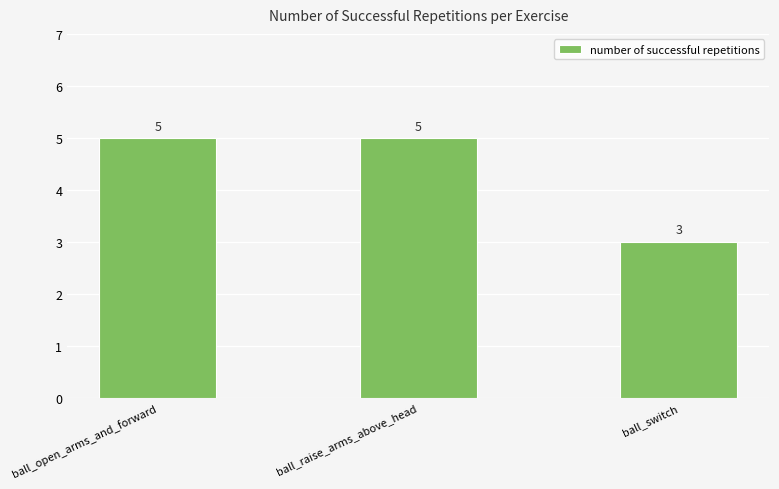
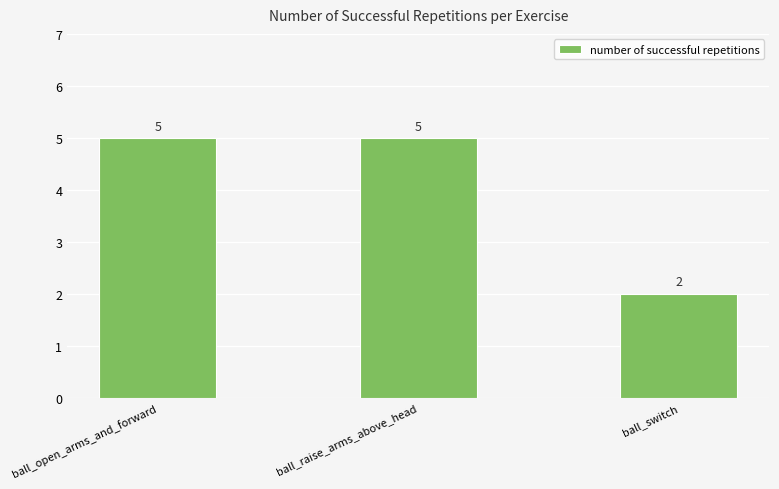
  {
    "ball_open_arms_and_forward": 5,
    "ball_raise_arms_above_head": 5,
-   "ball_switch": 3
+   "ball_switch": 2
  }
